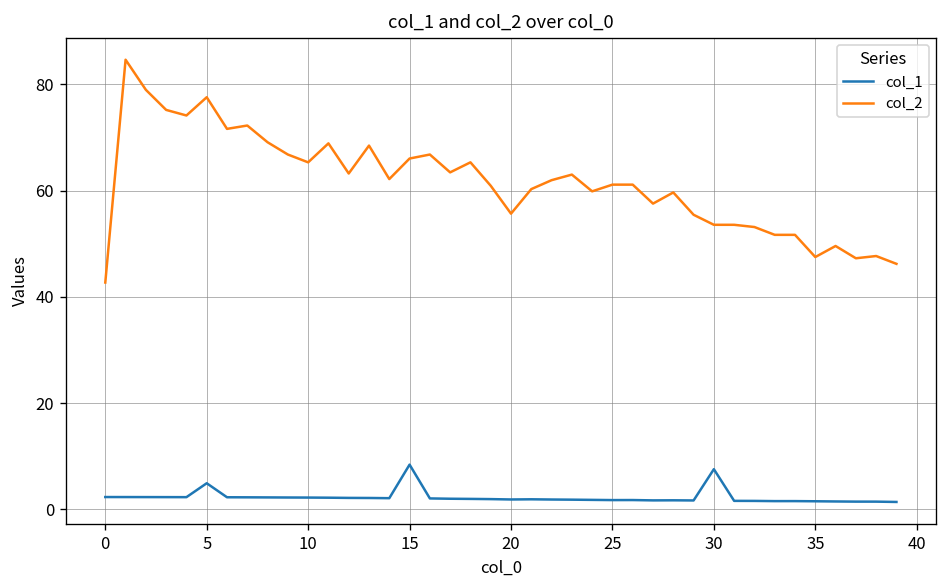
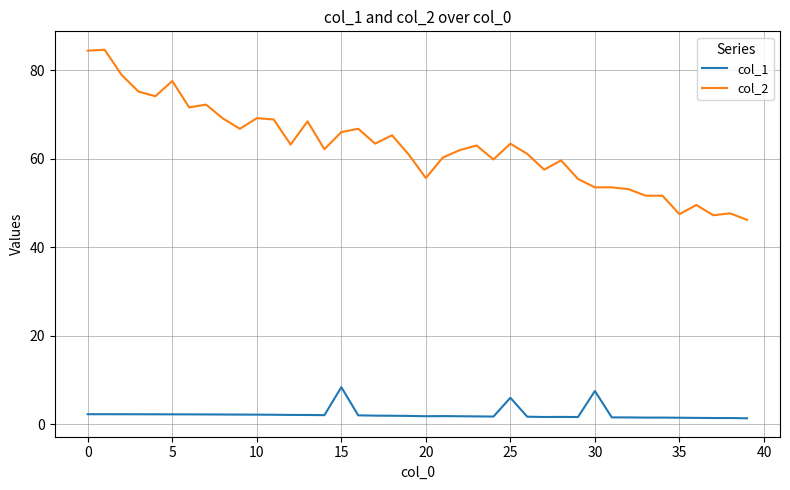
  {
    "col_1": {
      "0": 2,
-     "5": 5,
+     "5": 2,
      "10": 2,
      "15": 8,
      "20": 2,
-     "25": 2,
+     "25": 6,
      "30": 8,
      "35": 2
    },
    "col_2": {
-     "0": 43,
+     "0": 84,
      "5": 78,
-     "10": 65,
+     "10": 69,
      "15": 66,
      "20": 56,
-     "25": 61,
+     "25": 63,
      "30": 54,
      "35": 48
    }
  }
